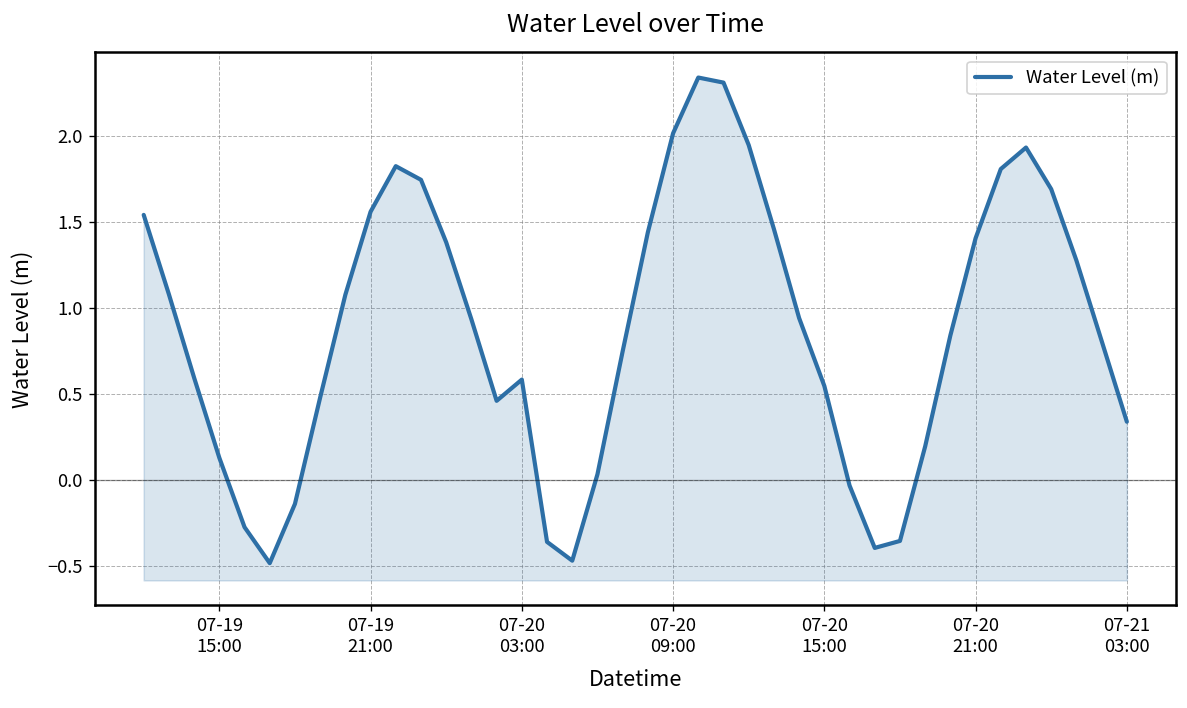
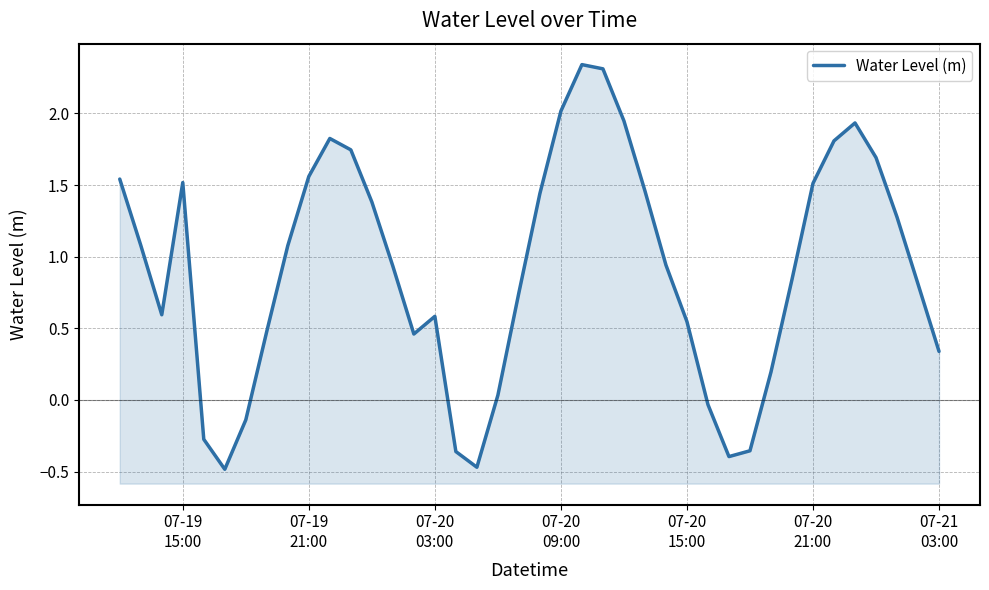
  {
-   "07-19 15:00": 0.13,
+   "07-19 15:00": 1.52,
    "07-19 21:00": 1.56,
    "07-20 03:00": 0.58,
    "07-20 09:00": 2.02,
    "07-20 15:00": 0.55,
-   "07-20 21:00": 1.41,
+   "07-20 21:00": 1.51,
    "07-21 03:00": 0.34
  }
